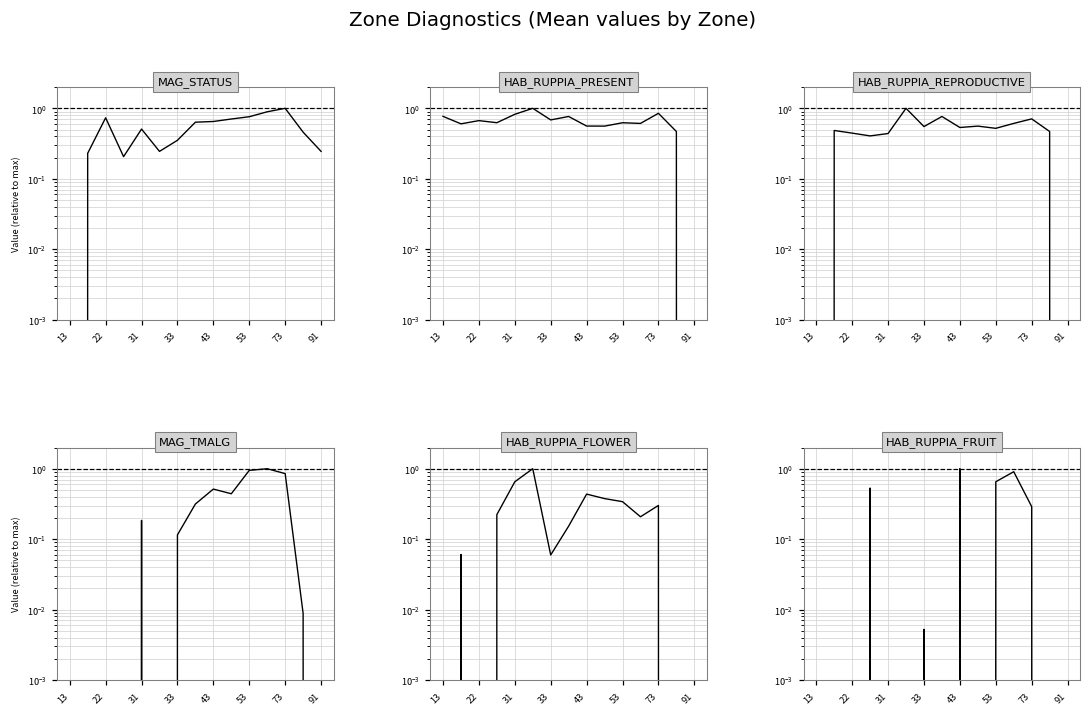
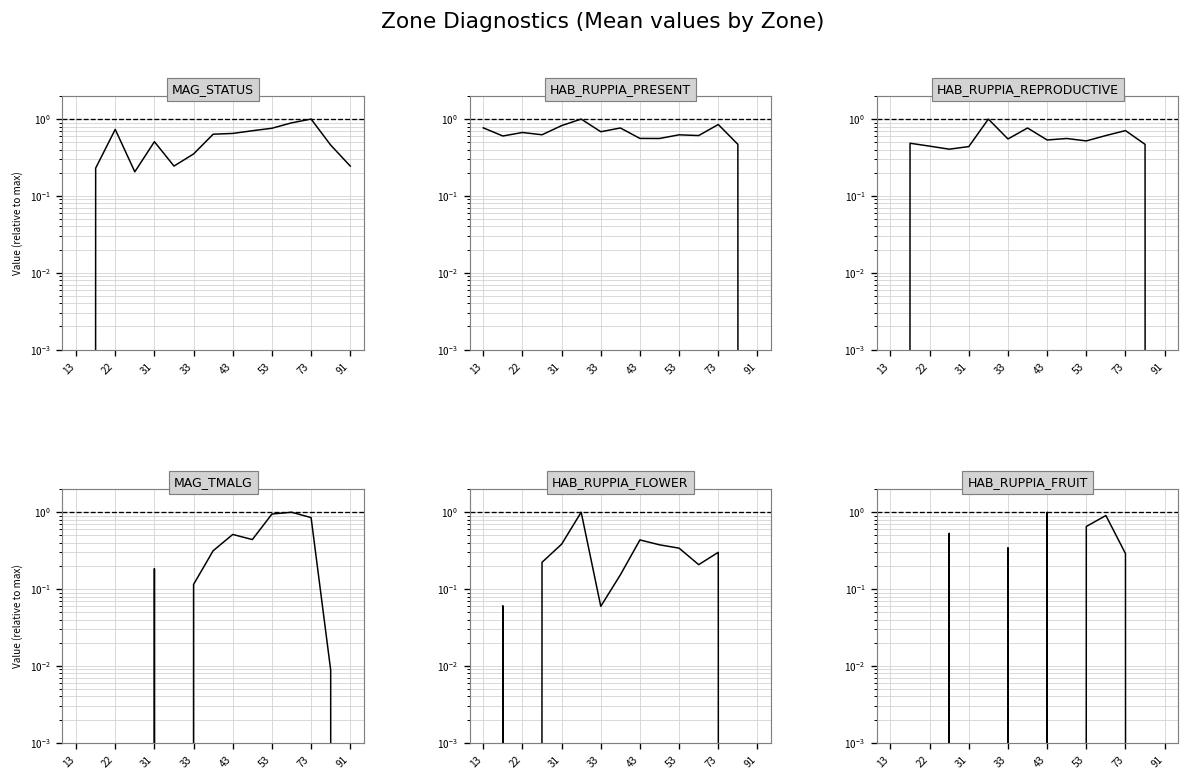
  {
    "MAG_STATUS": {
      "22": 0.7,
      "31": 0.5,
      "33": 0.4,
      "43": 0.7,
      "53": 0.8,
      "73": 1.0,
      "91": 0.24
    },
    "HAB_RUPPIA_PRESENT": {
      "13": 0.8,
      "22": 0.7,
      "31": 0.8,
      "33": 0.7,
      "43": 0.6,
      "53": 0.6,
      "73": 0.8
    },
    "HAB_RUPPIA_REPRODUCTIVE": {
      "22": 0.4,
      "31": 0.4,
      "33": 0.6,
      "43": 0.5,
      "53": 0.5,
      "73": 0.7
    },
    "MAG_TMALG": {
      "31": 0.18,
      "33": 0.11,
      "43": 0.5,
      "53": 0.9,
      "73": 0.9
    },
    "HAB_RUPPIA_FLOWER": {
-     "31": 0.7,
+     "31": 0.4,
      "33": 0.06,
      "43": 0.4,
      "53": 0.3,
      "73": 0.3
    },
    "HAB_RUPPIA_FRUIT": {
-     "33": 0.005,
+     "33": 0.3,
      "43": 1.0,
      "53": 0.7,
      "73": 0.3
    }
  }
